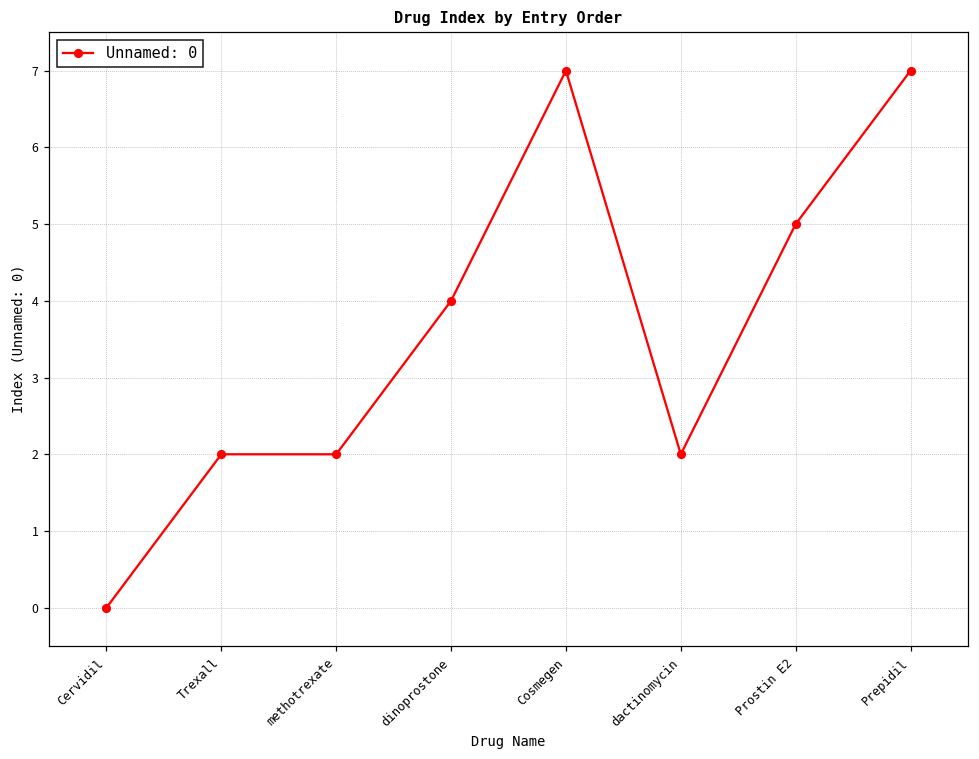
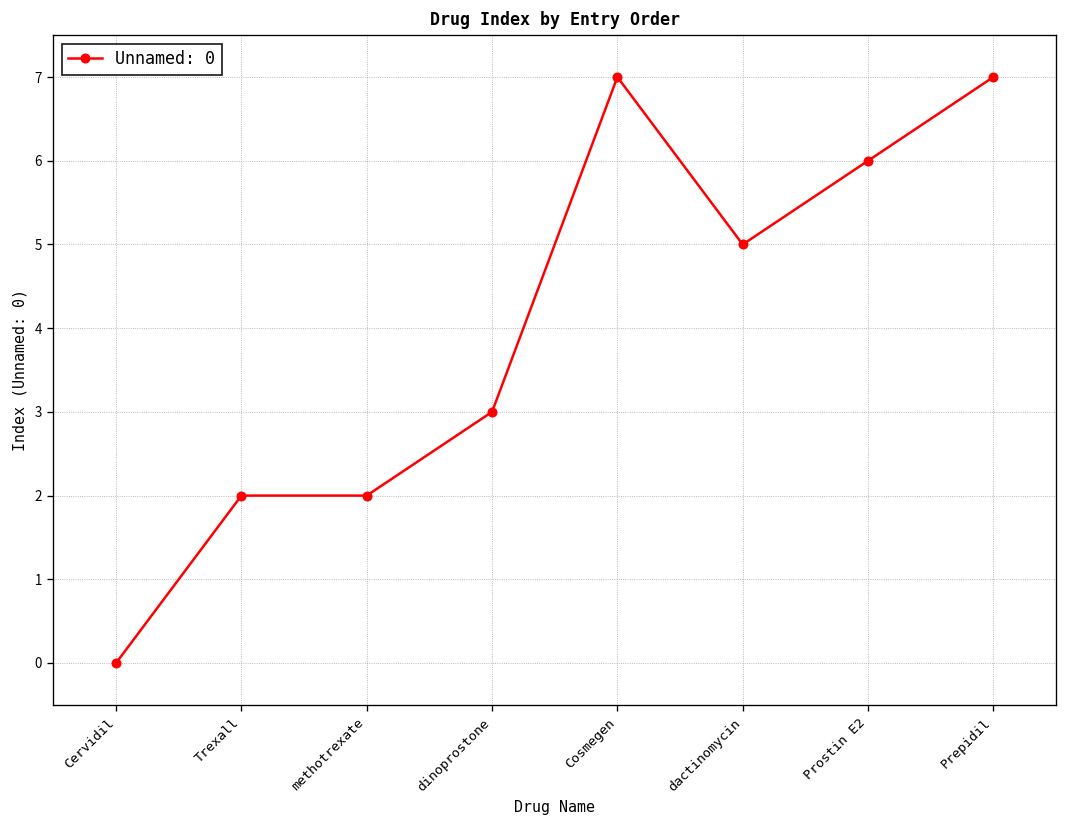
  {
    "Cervidil": 0,
    "Trexall": 2,
    "methotrexate": 2,
-   "dinoprostone": 4,
+   "dinoprostone": 3,
    "Cosmegen": 7,
-   "dactinomycin": 2,
-   "Prostin E2": 5,
+   "dactinomycin": 5,
+   "Prostin E2": 6,
    "Prepidil": 7
  }
